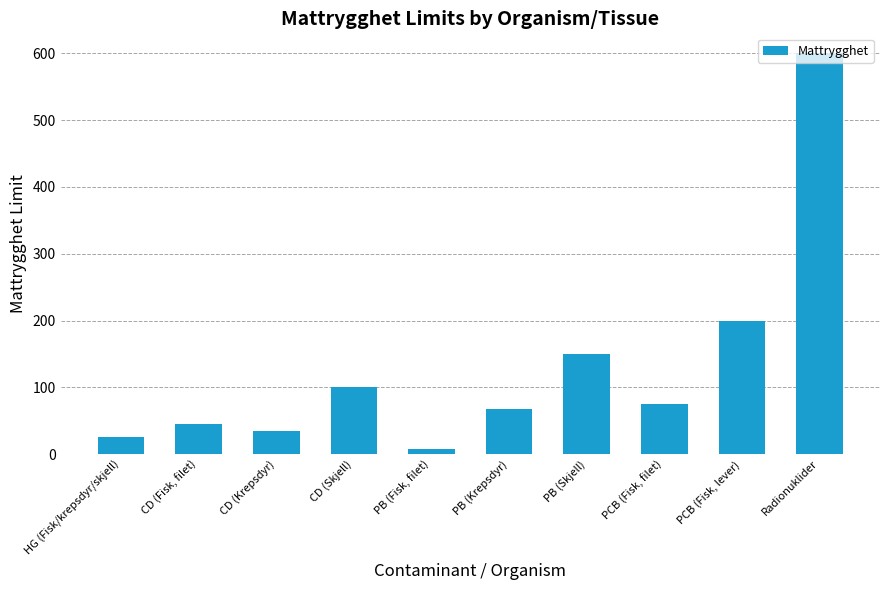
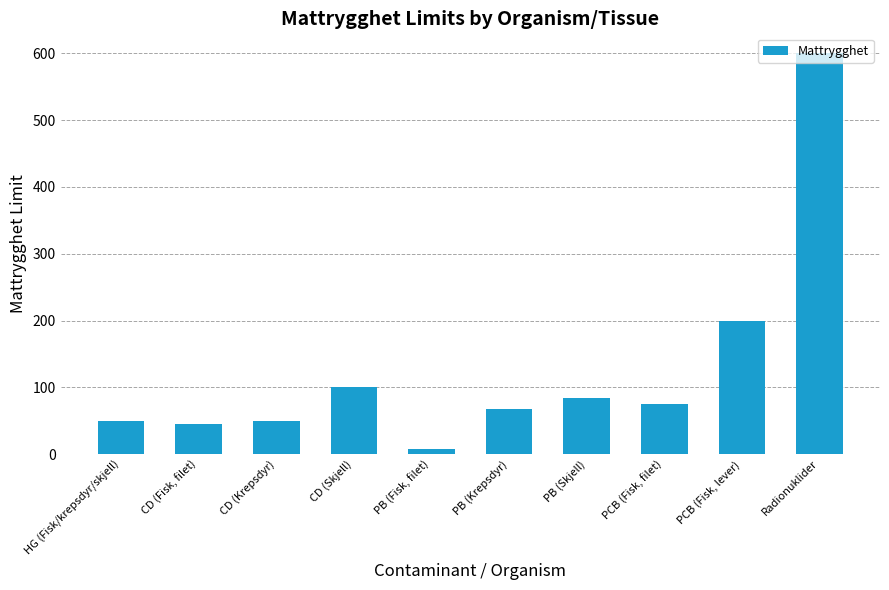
  {
-   "HG (Fisk/krepsdyr/skjell)": 30,
+   "HG (Fisk/krepsdyr/skjell)": 50,
    "CD (Fisk, filet)": 50,
-   "CD (Krepsdyr)": 30,
+   "CD (Krepsdyr)": 50,
    "CD (Skjell)": 100,
    "PB (Fisk, filet)": 10,
    "PB (Krepsdyr)": 70,
-   "PB (Skjell)": 150,
+   "PB (Skjell)": 80,
    "PCB (Fisk, filet)": 80,
    "PCB (Fisk, lever)": 200
  }
